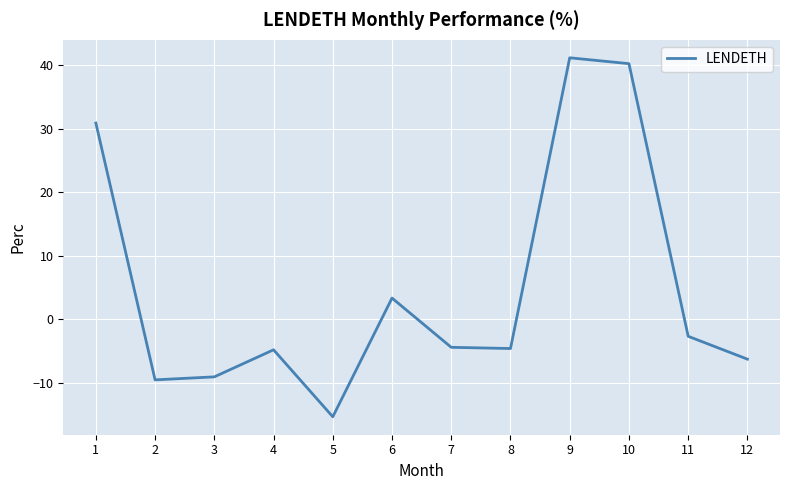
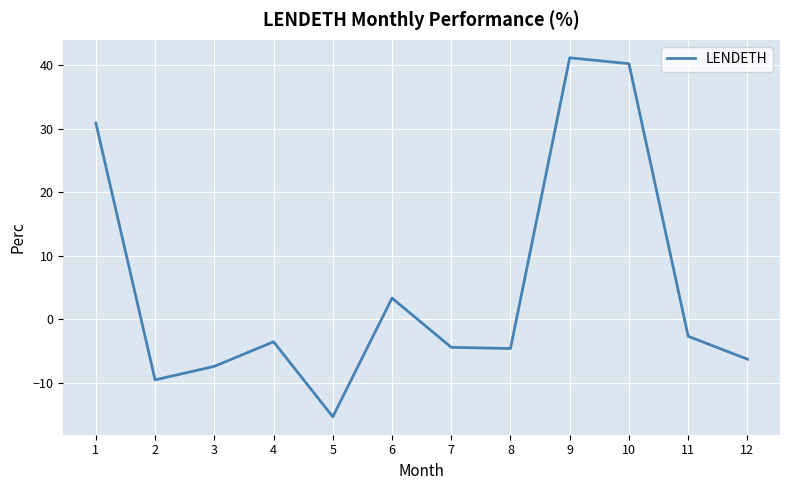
  {
    "1": 31,
    "2": -10,
-   "3": -9,
-   "4": -5,
+   "3": -7,
+   "4": -4,
    "5": -15,
    "6": 3,
    "7": -4,
    "8": -5,
    "9": 41,
    "10": 40,
    "11": -3,
    "12": -6
  }
